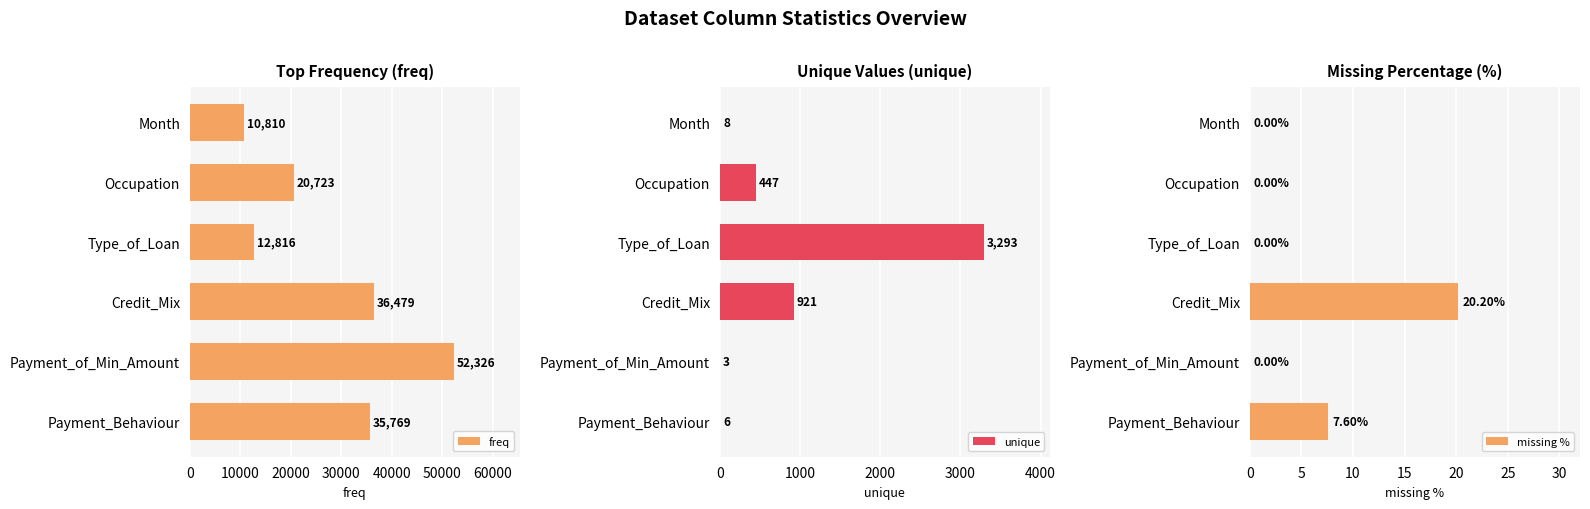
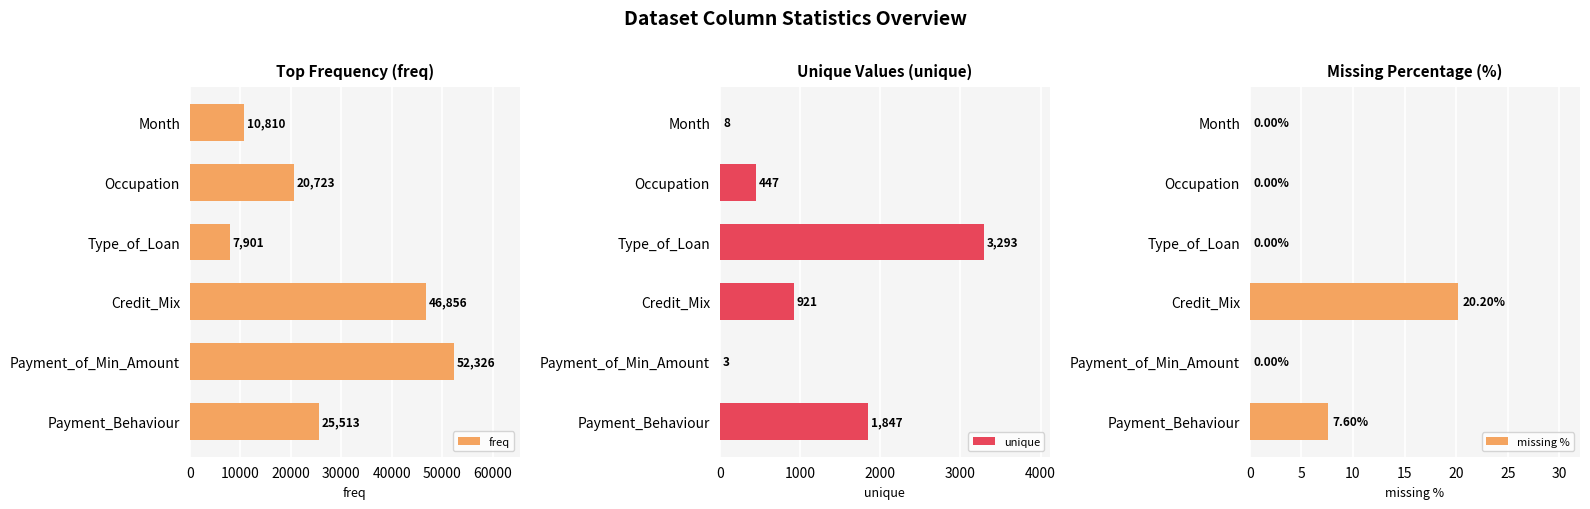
  {
    "Top Frequency (freq)": {
      "Month": "10,810",
      "Occupation": "20,723",
-     "Type_of_Loan": "12,816",
-     "Credit_Mix": "36,479",
+     "Type_of_Loan": "7,901",
+     "Credit_Mix": "46,856",
      "Payment_of_Min_Amount": "52,326",
-     "Payment_Behaviour": "35,769"
+     "Payment_Behaviour": "25,513"
    },
    "Unique Values (unique)": {
      "Month": "8",
      "Occupation": "447",
      "Type_of_Loan": "3,293",
      "Credit_Mix": "921",
      "Payment_of_Min_Amount": "3",
-     "Payment_Behaviour": "6"
+     "Payment_Behaviour": "1,847"
    },
    "Missing Percentage (%)": {
      "Month": "0.00%",
      "Occupation": "0.00%",
      "Type_of_Loan": "0.00%",
      "Credit_Mix": "20.20%",
      "Payment_of_Min_Amount": "0.00%",
      "Payment_Behaviour": "7.60%"
    }
  }
